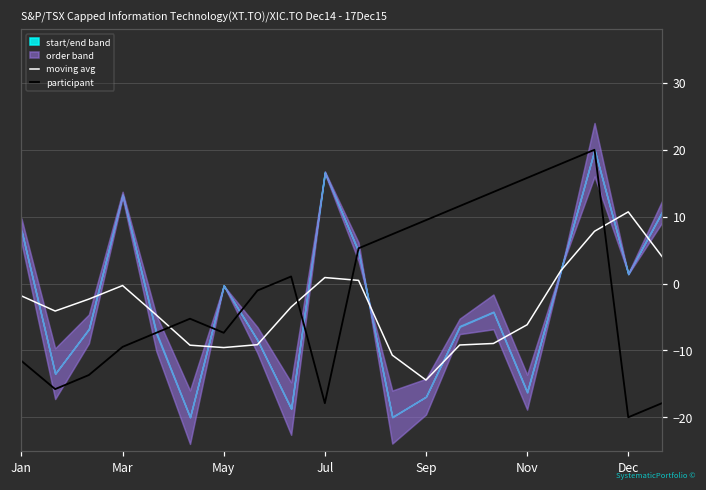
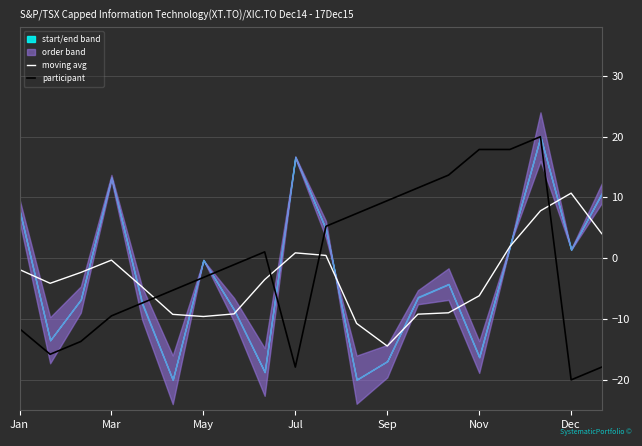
  {
    "moving avg": {
      "Jan": -2,
      "Mar": 0,
      "May": -10,
      "Jul": 1,
      "Nov": -6,
      "Dec": 11
    },
    "participant": {
      "Jan": -12,
      "Mar": -9,
-     "May": -7,
+     "May": -3,
      "Jul": -18,
      "Sep": 9,
-     "Nov": 16,
+     "Nov": 18,
      "Dec": -20
    }
  }
